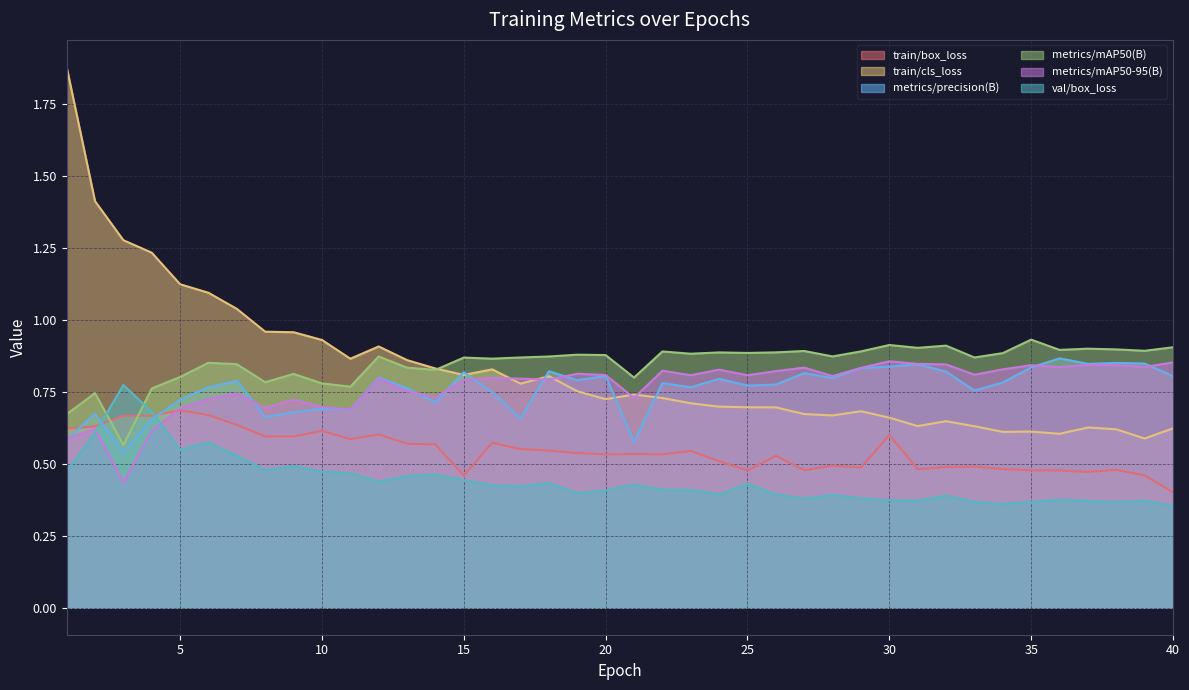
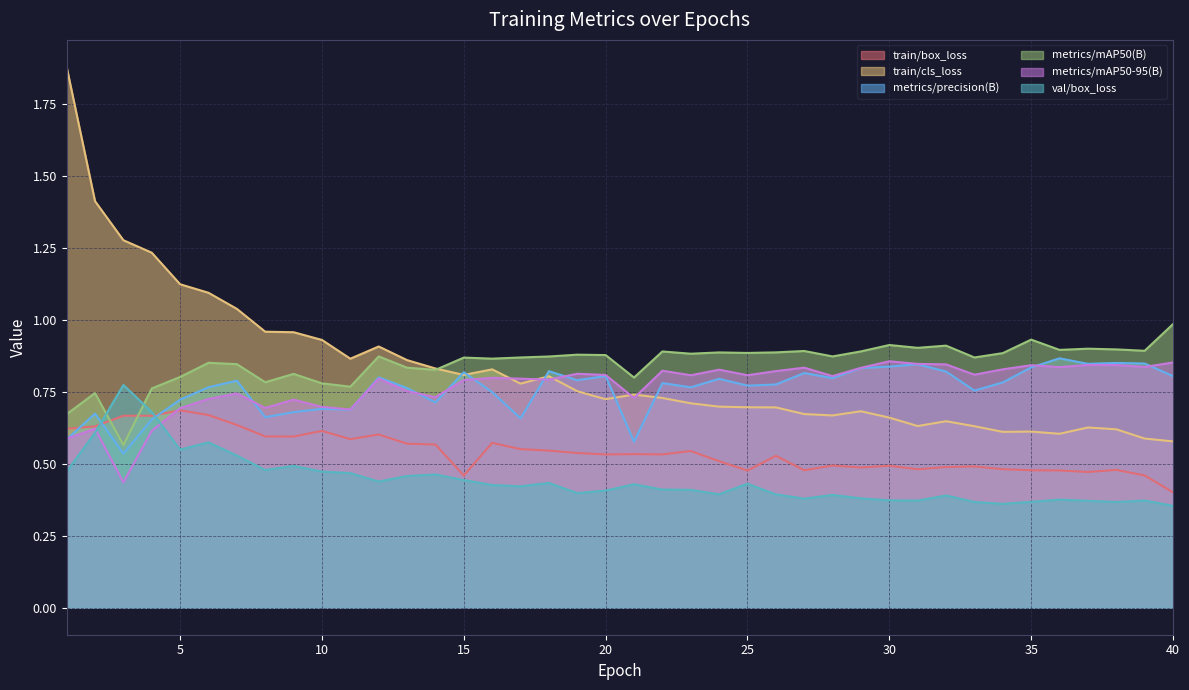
  {
    "train/box_loss": {
      "10": 0.61,
      "15": 0.46,
      "20": 0.53,
      "25": 0.48,
-     "30": 0.60,
+     "30": 0.49,
      "35": 0.48,
      "40": 0.40
    },
    "train/cls_loss": {
      "5": 1.12,
      "10": 0.93,
      "15": 0.81,
      "20": 0.72,
      "25": 0.70,
      "30": 0.66,
      "35": 0.61,
-     "40": 0.62
+     "40": 0.58
    },
    "metrics/mAP50(B)": {
      "5": 0.80,
      "10": 0.78,
      "15": 0.87,
      "20": 0.88,
      "25": 0.88,
      "30": 0.91,
      "35": 0.93,
-     "40": 0.90
+     "40": 0.98
    },
    "metrics/mAP50-95(B)": {
      "15": 0.79,
      "25": 0.81,
      "30": 0.86,
      "40": 0.85
    }
  }
